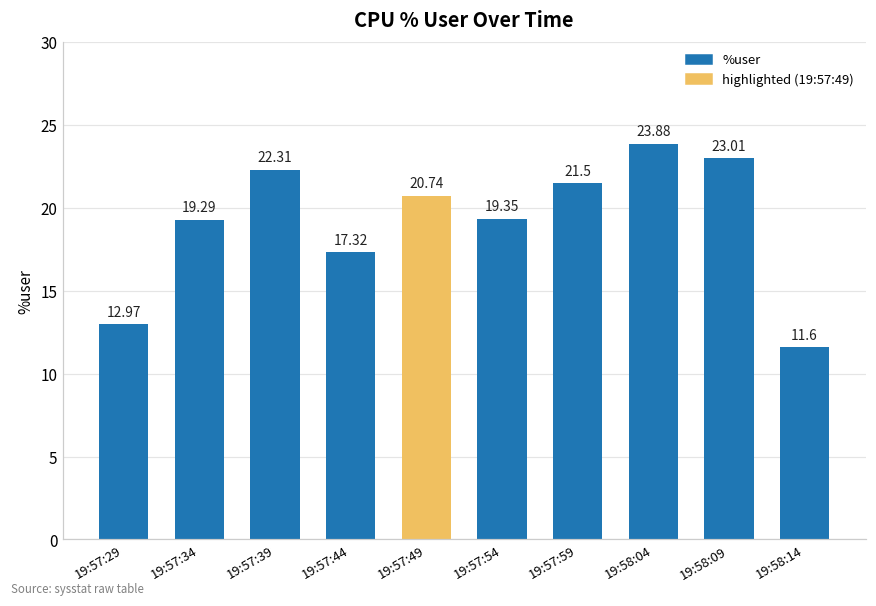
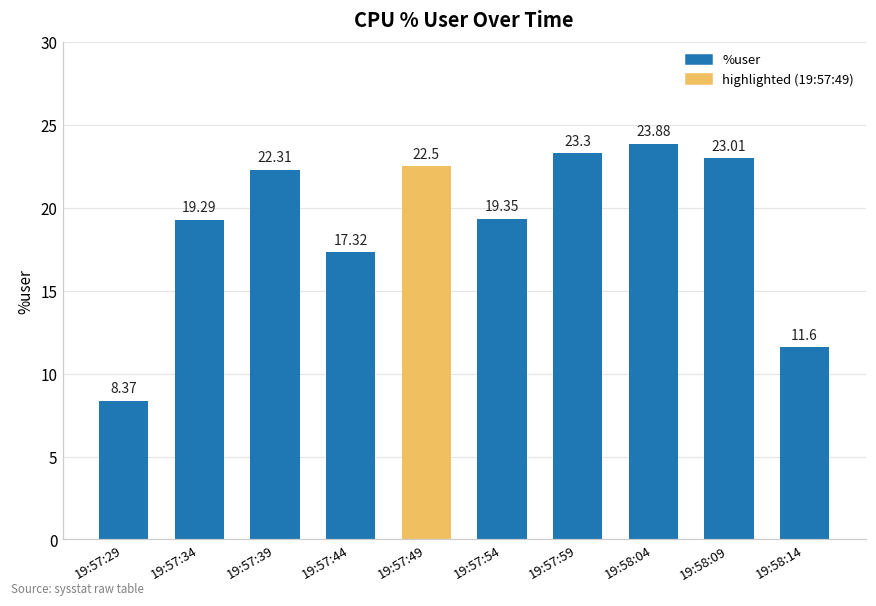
  {
-   "19:57:29": 12.97,
+   "19:57:29": 8.37,
    "19:57:34": 19.29,
    "19:57:39": 22.31,
    "19:57:44": 17.32,
-   "19:57:49": 20.74,
+   "19:57:49": 22.5,
    "19:57:54": 19.35,
-   "19:57:59": 21.5,
+   "19:57:59": 23.3,
    "19:58:04": 23.88,
    "19:58:09": 23.01,
    "19:58:14": 11.6
  }
